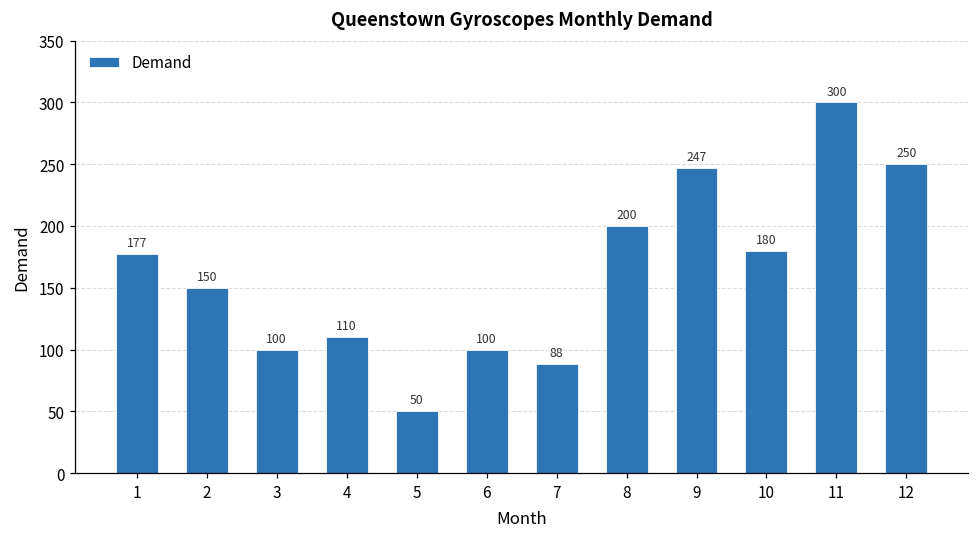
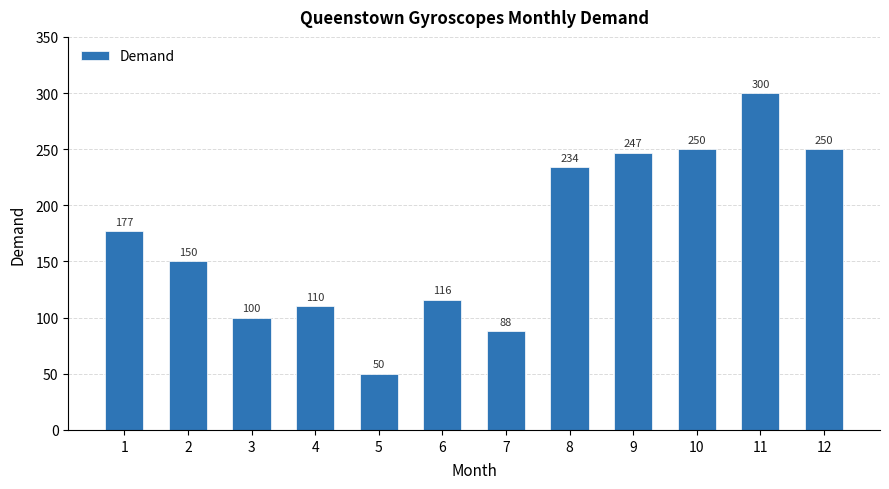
  {
    "1": 177,
    "2": 150,
    "3": 100,
    "4": 110,
    "5": 50,
-   "6": 100,
+   "6": 116,
    "7": 88,
-   "8": 200,
+   "8": 234,
    "9": 247,
-   "10": 180,
+   "10": 250,
    "11": 300,
    "12": 250
  }
